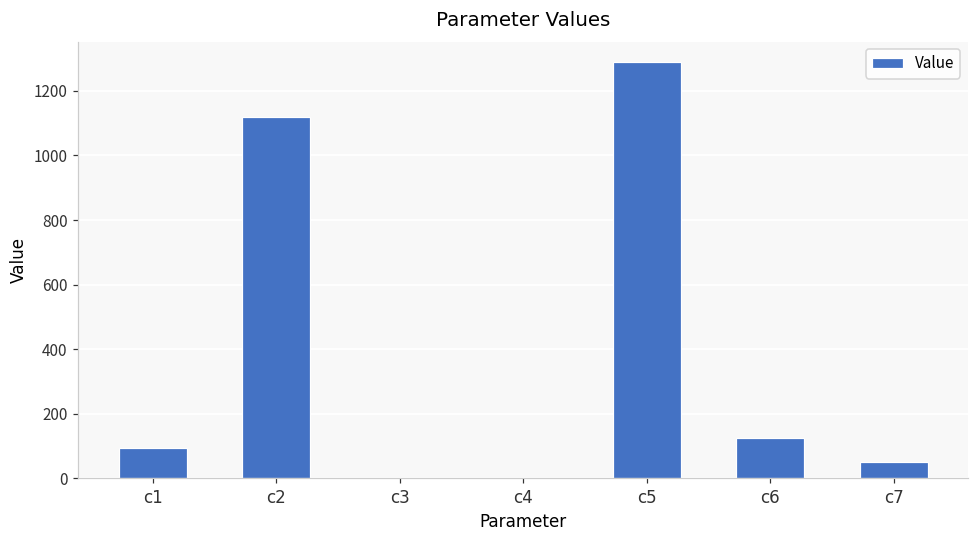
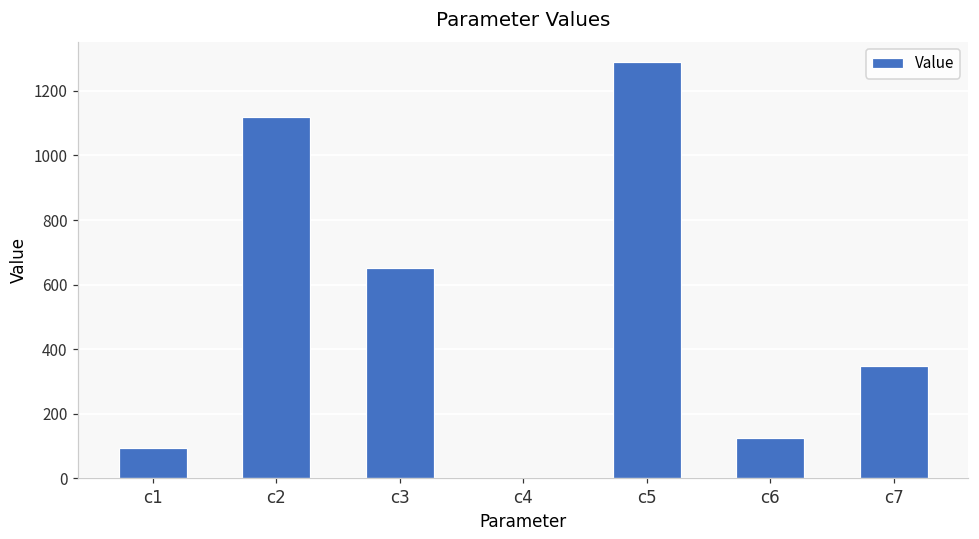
  {
    "c1": 90,
    "c2": 1120,
-   "c3": 0,
+   "c3": 650,
    "c5": 1290,
    "c6": 120,
-   "c7": 50
+   "c7": 350
  }
